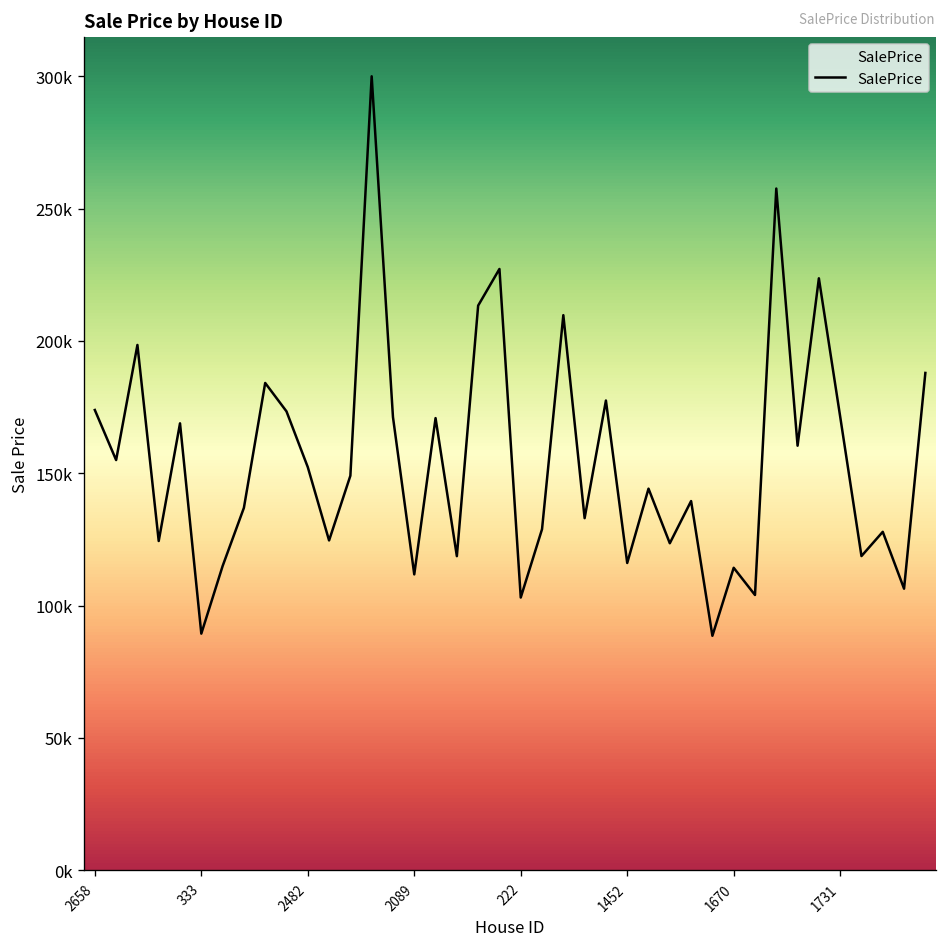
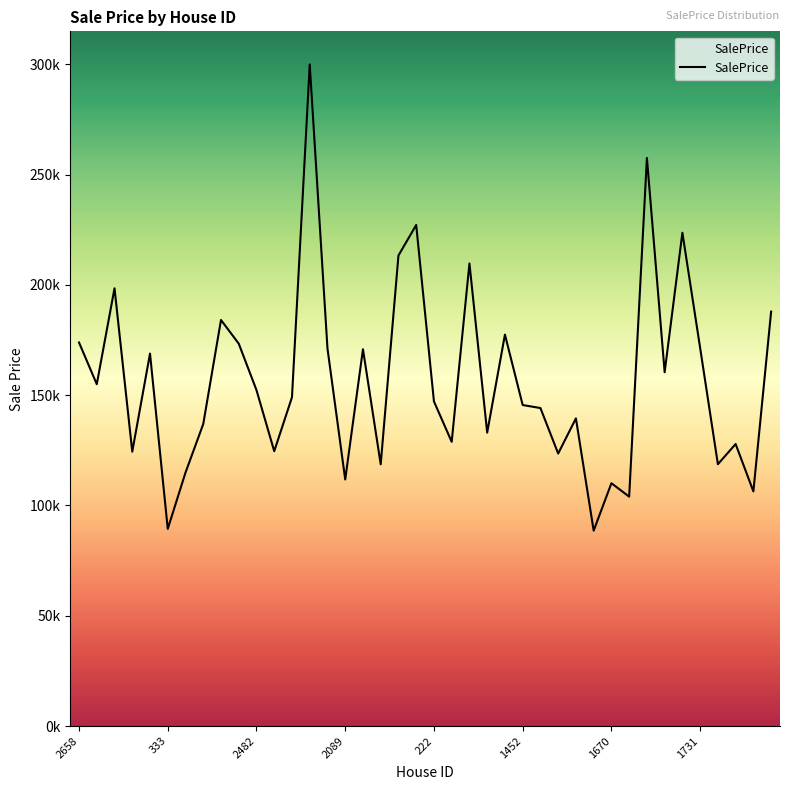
  {
    "2658": 174000,
    "333": 89000,
    "2482": 152000,
    "2089": 112000,
-   "222": 103000,
-   "1452": 116000,
-   "1670": 114000,
+   "222": 147000,
+   "1452": 146000,
+   "1670": 110000,
    "1731": 171000
  }
